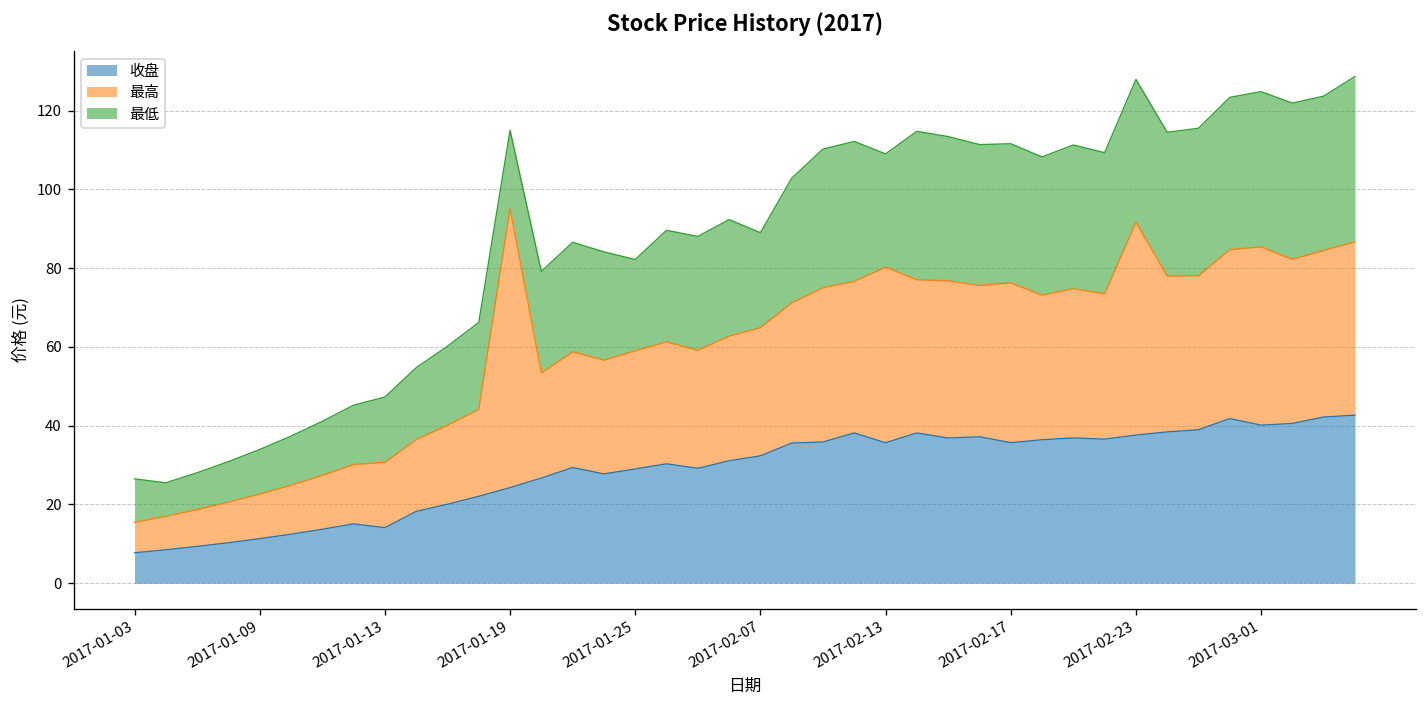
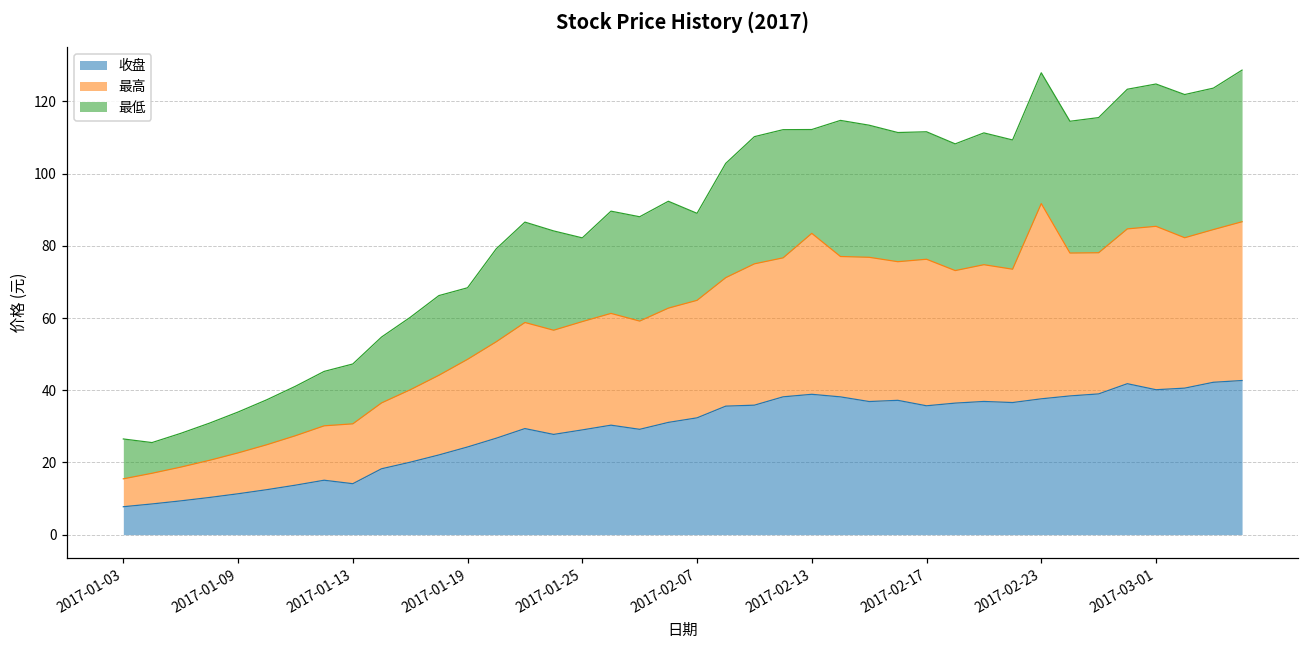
  {
    "收盘": {
      "2017-01-03": 8,
      "2017-01-09": 11,
      "2017-01-13": 14,
      "2017-01-19": 24,
      "2017-01-25": 29,
      "2017-02-07": 32,
-     "2017-02-13": 36,
+     "2017-02-13": 39,
      "2017-02-17": 36,
      "2017-02-23": 38,
      "2017-03-01": 40
    },
    "最高": {
      "2017-01-03": 8,
      "2017-01-09": 11,
      "2017-01-13": 17,
-     "2017-01-19": 71,
+     "2017-01-19": 24,
      "2017-01-25": 30,
      "2017-02-07": 33,
      "2017-02-13": 45,
      "2017-02-17": 41,
      "2017-02-23": 54,
      "2017-03-01": 45
    },
    "最低": {
      "2017-01-03": 11,
      "2017-01-09": 11,
      "2017-01-13": 17,
      "2017-01-19": 20,
      "2017-01-25": 23,
      "2017-02-07": 24,
      "2017-02-13": 29,
      "2017-02-17": 35,
      "2017-02-23": 36,
      "2017-03-01": 39
    }
  }
